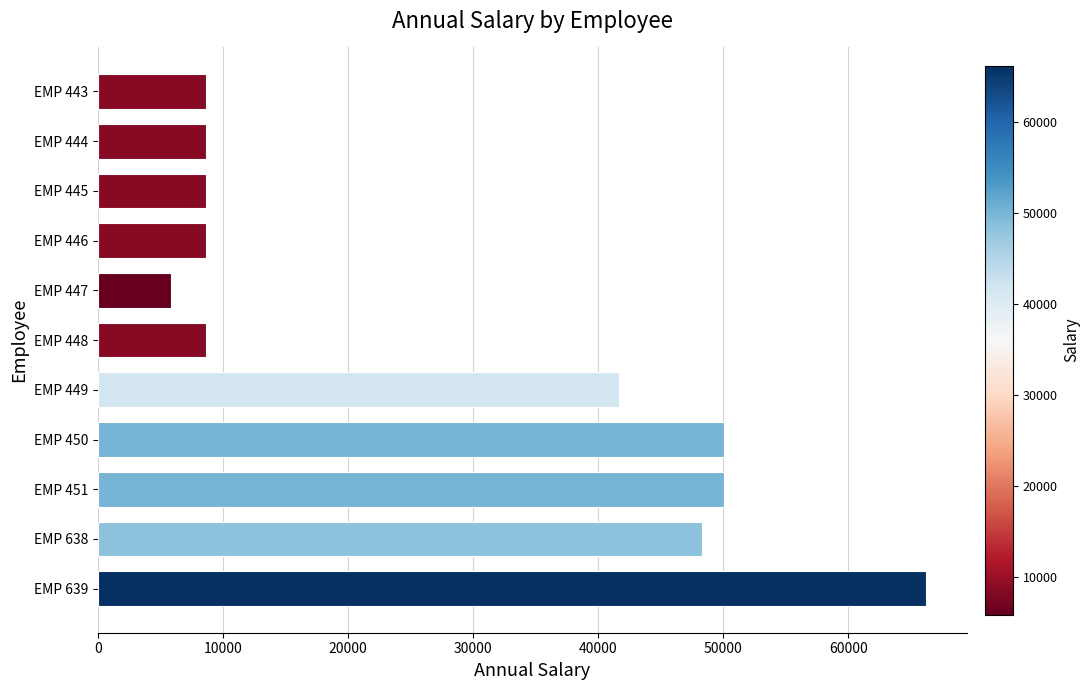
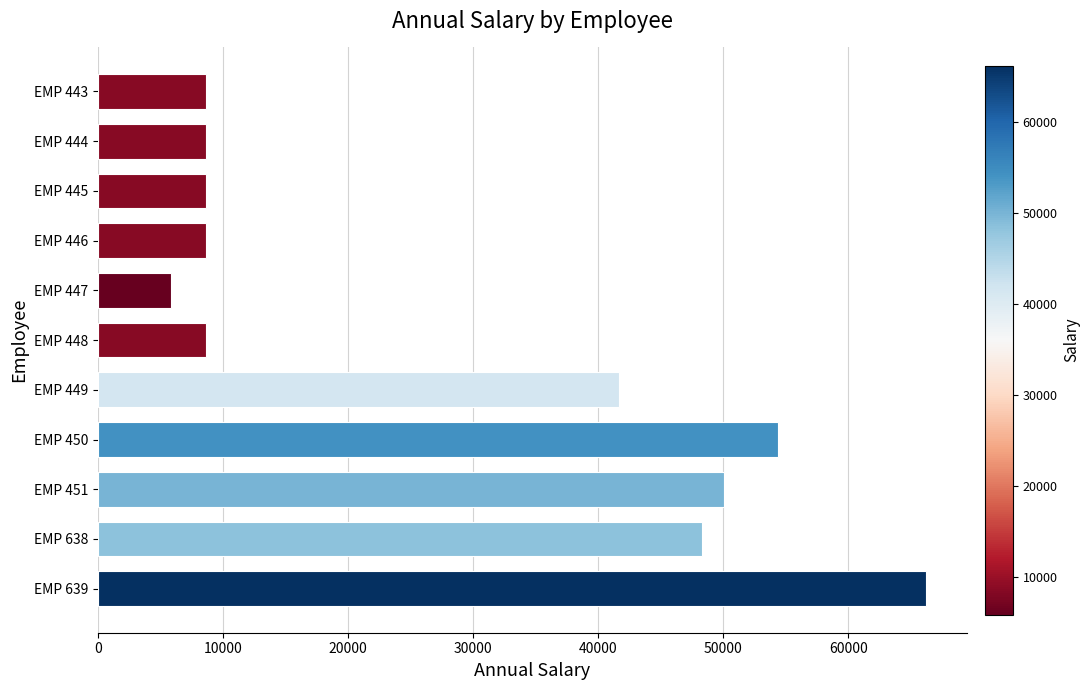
  {
    "EMP 443": 8600,
    "EMP 444": 8600,
    "EMP 445": 8600,
    "EMP 446": 8600,
    "EMP 447": 5900,
    "EMP 448": 8600,
    "EMP 449": 41700,
-   "EMP 450": 50000,
+   "EMP 450": 54400,
    "EMP 451": 50000,
    "EMP 638": 48300,
    "EMP 639": 66200
  }
